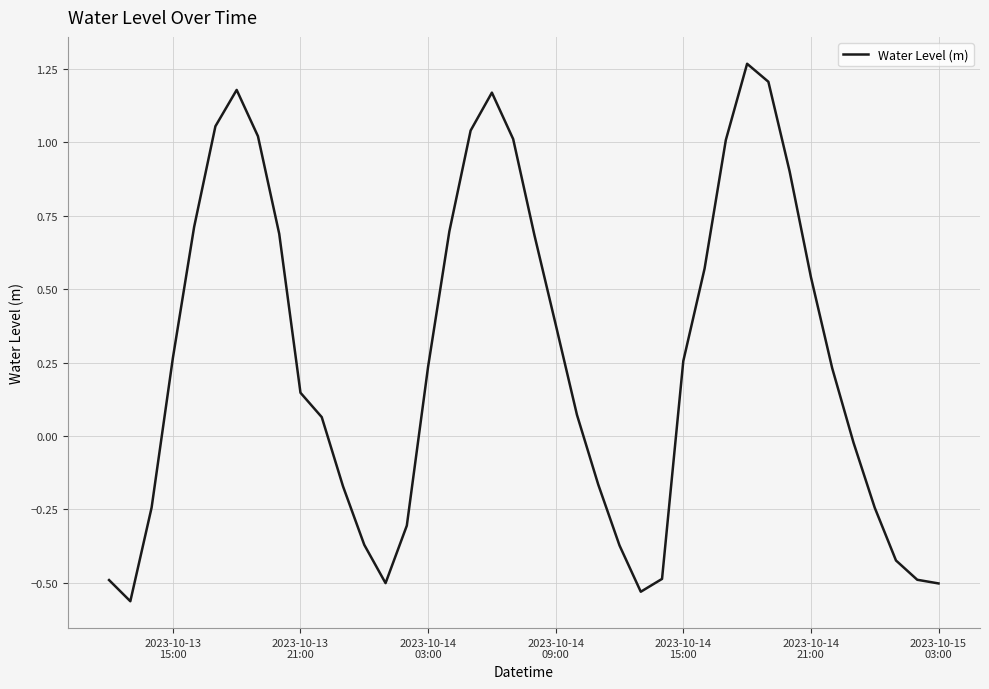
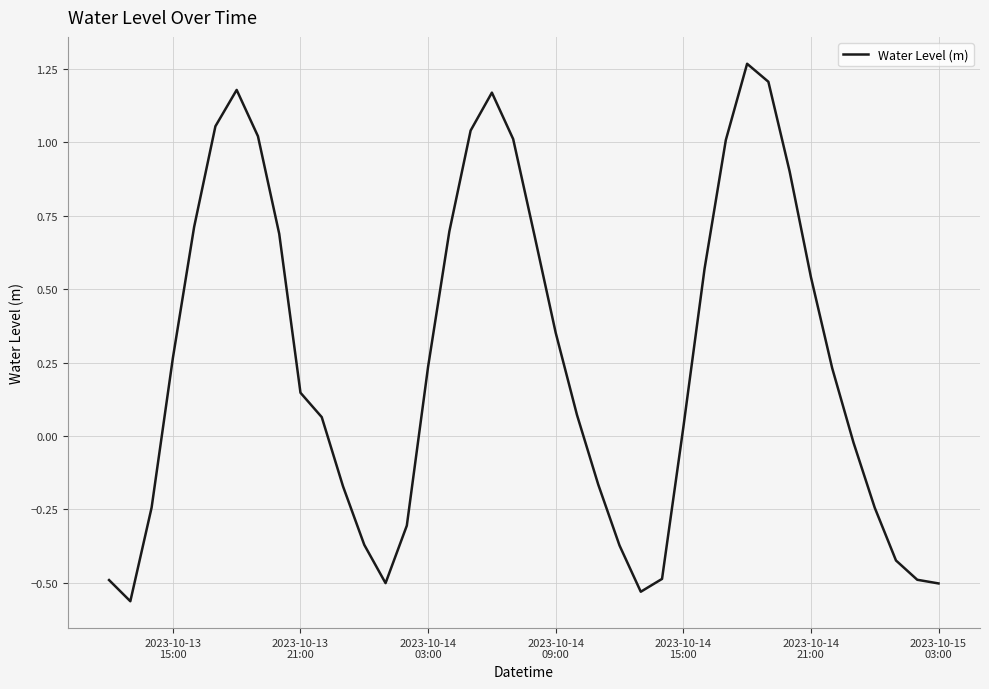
  {
    "2023-10-13 15:00": 0.27,
    "2023-10-13 21:00": 0.15,
    "2023-10-14 03:00": 0.24,
-   "2023-10-14 09:00": 0.38,
-   "2023-10-14 15:00": 0.26,
+   "2023-10-14 09:00": 0.35,
+   "2023-10-14 15:00": 0.03,
    "2023-10-14 21:00": 0.54,
    "2023-10-15 03:00": -0.50
  }
